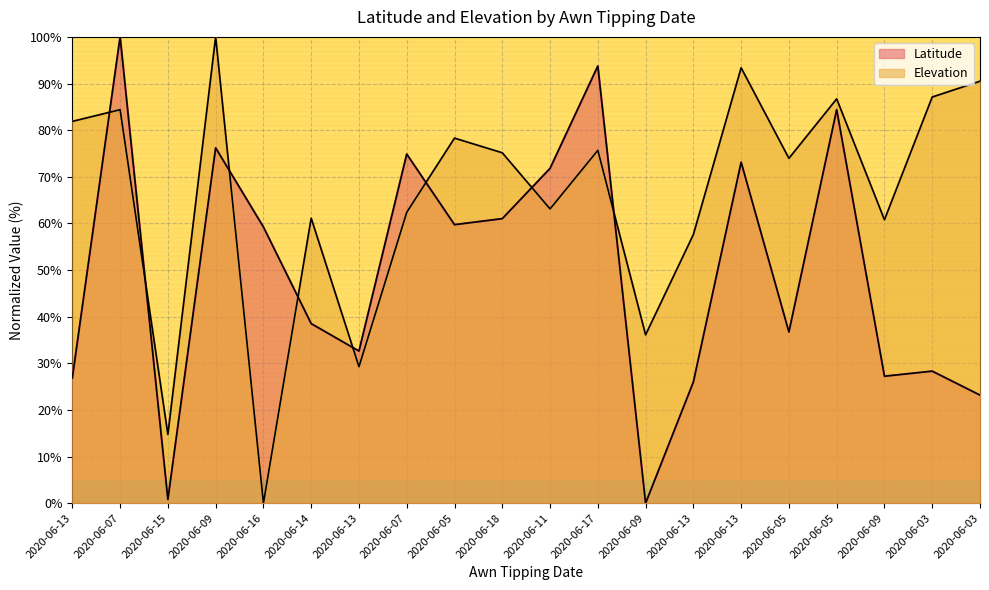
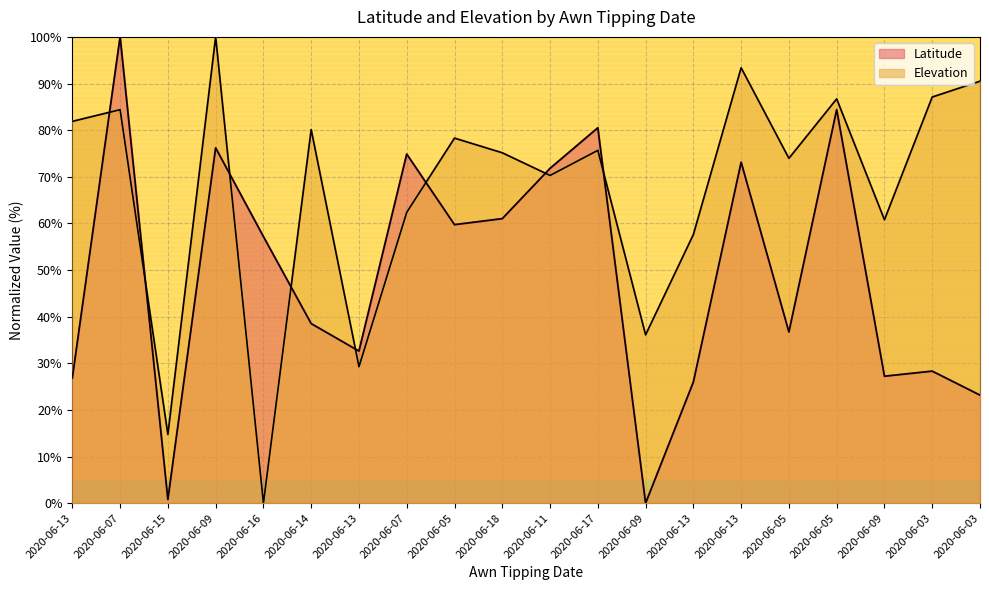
  {
    "Latitude": {
      "2020-06-15": "1%",
-     "2020-06-16": "59%",
+     "2020-06-16": "57%",
      "2020-06-14": "39%",
      "2020-06-18": "61%",
      "2020-06-11": "72%",
-     "2020-06-17": "94%"
+     "2020-06-17": "80%"
    },
    "Elevation": {
      "2020-06-15": "15%",
      "2020-06-16": "0%",
-     "2020-06-14": "61%",
+     "2020-06-14": "80%",
      "2020-06-18": "75%",
-     "2020-06-11": "63%",
+     "2020-06-11": "70%",
      "2020-06-17": "76%"
    }
  }
